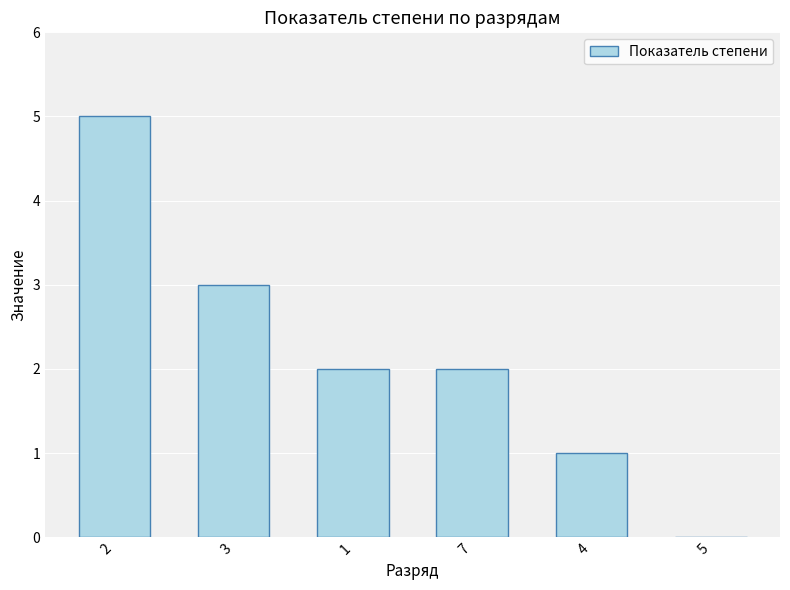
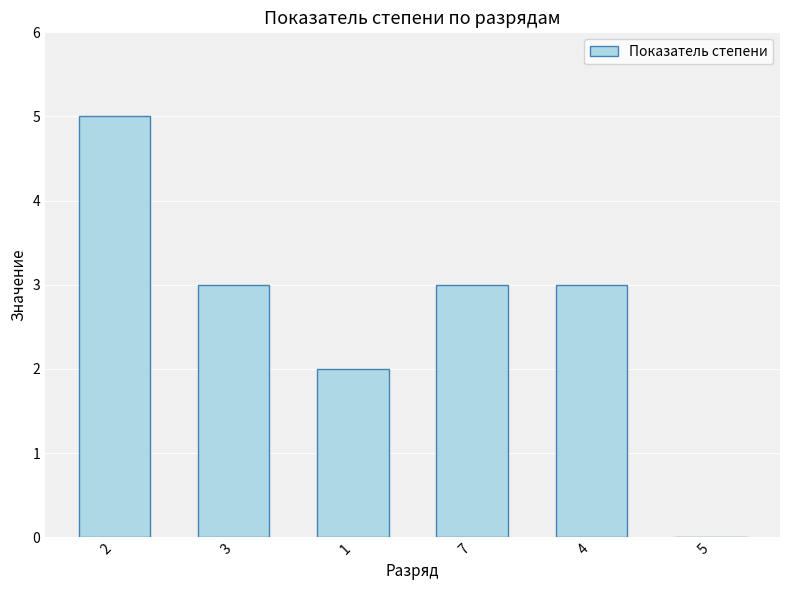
  {
    "2": 5,
    "3": 3,
    "1": 2,
-   "7": 2,
-   "4": 1,
+   "7": 3,
+   "4": 3,
    "5": 0
  }
